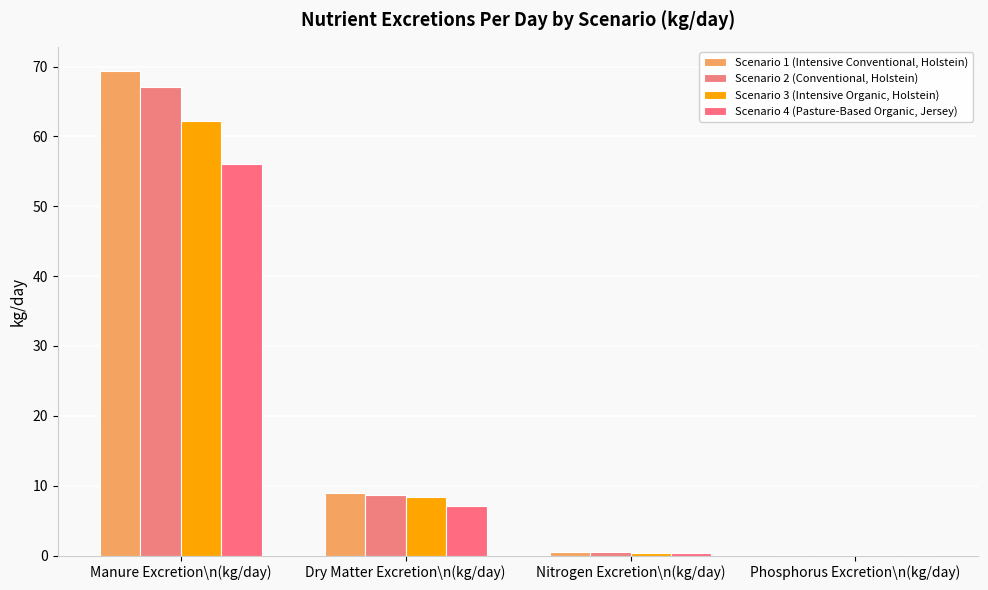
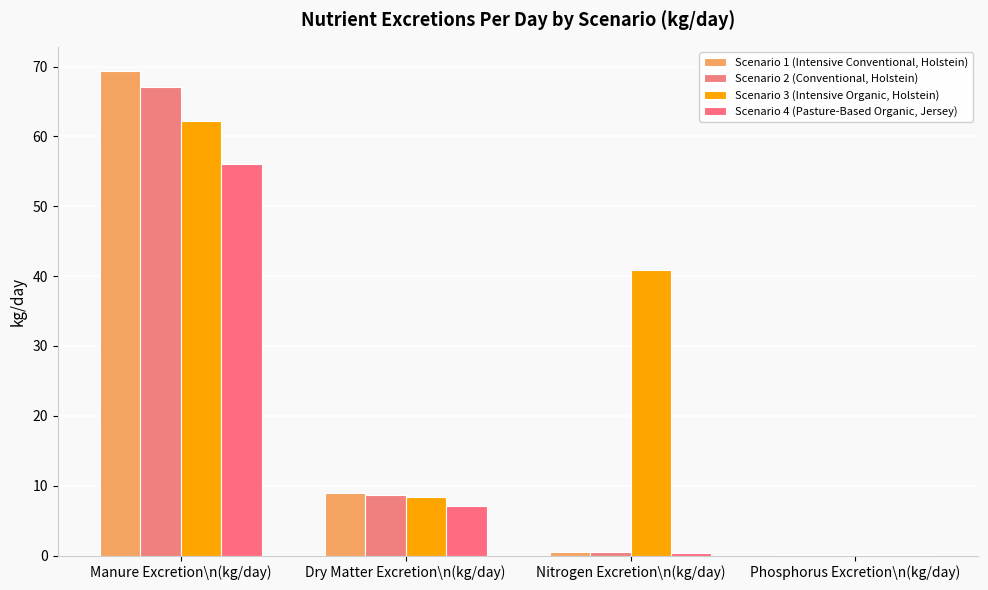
  {
    "Scenario 3 (Intensive Organic, Holstein)": {
      "Manure Excretion\\n(kg/day)": 62,
      "Dry Matter Excretion\\n(kg/day)": 8,
-     "Nitrogen Excretion\\n(kg/day)": 0
+     "Nitrogen Excretion\\n(kg/day)": 41
    }
  }
